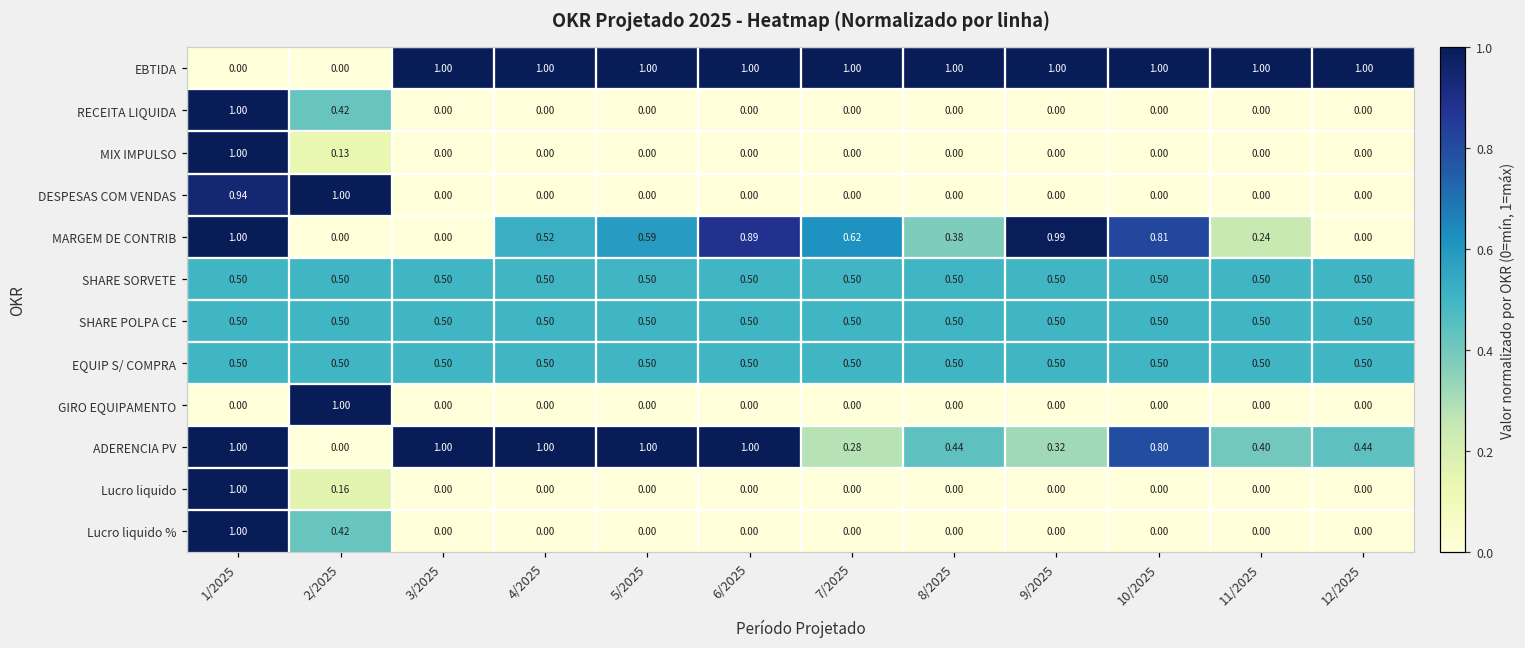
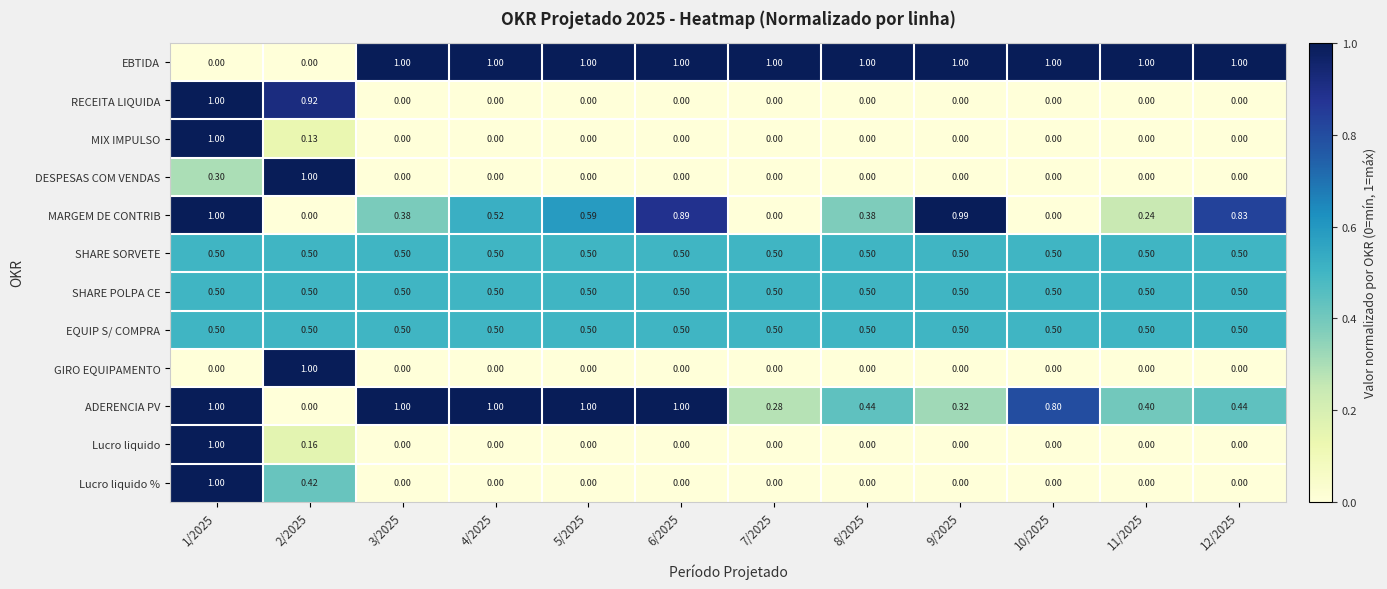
  {
    "EBTIDA": {
      "1/2025": 0.00,
      "2/2025": 0.00,
      "3/2025": 1.00,
      "4/2025": 1.00,
      "5/2025": 1.00,
      "6/2025": 1.00,
      "7/2025": 1.00,
      "8/2025": 1.00,
      "9/2025": 1.00,
      "10/2025": 1.00,
      "11/2025": 1.00,
      "12/2025": 1.00
    },
    "RECEITA LIQUIDA": {
      "1/2025": 1.00,
-     "2/2025": 0.42,
+     "2/2025": 0.92,
      "3/2025": 0.00,
      "4/2025": 0.00,
      "5/2025": 0.00,
      "6/2025": 0.00,
      "7/2025": 0.00,
      "8/2025": 0.00,
      "9/2025": 0.00,
      "10/2025": 0.00,
      "11/2025": 0.00,
      "12/2025": 0.00
    },
    "MIX IMPULSO": {
      "1/2025": 1.00,
      "2/2025": 0.13,
      "3/2025": 0.00,
      "4/2025": 0.00,
      "5/2025": 0.00,
      "6/2025": 0.00,
      "7/2025": 0.00,
      "8/2025": 0.00,
      "9/2025": 0.00,
      "10/2025": 0.00,
      "11/2025": 0.00,
      "12/2025": 0.00
    },
    "DESPESAS COM VENDAS": {
-     "1/2025": 0.94,
+     "1/2025": 0.30,
      "2/2025": 1.00,
      "3/2025": 0.00,
      "4/2025": 0.00,
      "5/2025": 0.00,
      "6/2025": 0.00,
      "7/2025": 0.00,
      "8/2025": 0.00,
      "9/2025": 0.00,
      "10/2025": 0.00,
      "11/2025": 0.00,
      "12/2025": 0.00
    },
    "MARGEM DE CONTRIB": {
      "1/2025": 1.00,
      "2/2025": 0.00,
-     "3/2025": 0.00,
+     "3/2025": 0.38,
      "4/2025": 0.52,
      "5/2025": 0.59,
      "6/2025": 0.89,
-     "7/2025": 0.62,
+     "7/2025": 0.00,
      "8/2025": 0.38,
      "9/2025": 0.99,
-     "10/2025": 0.81,
+     "10/2025": 0.00,
      "11/2025": 0.24,
-     "12/2025": 0.00
+     "12/2025": 0.83
    },
    "SHARE SORVETE": {
      "1/2025": 0.50,
      "2/2025": 0.50,
      "3/2025": 0.50,
      "4/2025": 0.50,
      "5/2025": 0.50,
      "6/2025": 0.50,
      "7/2025": 0.50,
      "8/2025": 0.50,
      "9/2025": 0.50,
      "10/2025": 0.50,
      "11/2025": 0.50,
      "12/2025": 0.50
    },
    "SHARE POLPA CE": {
      "1/2025": 0.50,
      "2/2025": 0.50,
      "3/2025": 0.50,
      "4/2025": 0.50,
      "5/2025": 0.50,
      "6/2025": 0.50,
      "7/2025": 0.50,
      "8/2025": 0.50,
      "9/2025": 0.50,
      "10/2025": 0.50,
      "11/2025": 0.50,
      "12/2025": 0.50
    },
    "EQUIP S/ COMPRA": {
      "1/2025": 0.50,
      "2/2025": 0.50,
      "3/2025": 0.50,
      "4/2025": 0.50,
      "5/2025": 0.50,
      "6/2025": 0.50,
      "7/2025": 0.50,
      "8/2025": 0.50,
      "9/2025": 0.50,
      "10/2025": 0.50,
      "11/2025": 0.50,
      "12/2025": 0.50
    },
    "GIRO EQUIPAMENTO": {
      "1/2025": 0.00,
      "2/2025": 1.00,
      "3/2025": 0.00,
      "4/2025": 0.00,
      "5/2025": 0.00,
      "6/2025": 0.00,
      "7/2025": 0.00,
      "8/2025": 0.00,
      "9/2025": 0.00,
      "10/2025": 0.00,
      "11/2025": 0.00,
      "12/2025": 0.00
    },
    "ADERENCIA PV": {
      "1/2025": 1.00,
      "2/2025": 0.00,
      "3/2025": 1.00,
      "4/2025": 1.00,
      "5/2025": 1.00,
      "6/2025": 1.00,
      "7/2025": 0.28,
      "8/2025": 0.44,
      "9/2025": 0.32,
      "10/2025": 0.80,
      "11/2025": 0.40,
      "12/2025": 0.44
    },
    "Lucro liquido": {
      "1/2025": 1.00,
      "2/2025": 0.16,
      "3/2025": 0.00,
      "4/2025": 0.00,
      "5/2025": 0.00,
      "6/2025": 0.00,
      "7/2025": 0.00,
      "8/2025": 0.00,
      "9/2025": 0.00,
      "10/2025": 0.00,
      "11/2025": 0.00,
      "12/2025": 0.00
    },
    "Lucro liquido %": {
      "1/2025": 1.00,
      "2/2025": 0.42,
      "3/2025": 0.00,
      "4/2025": 0.00,
      "5/2025": 0.00,
      "6/2025": 0.00,
      "7/2025": 0.00,
      "8/2025": 0.00,
      "9/2025": 0.00,
      "10/2025": 0.00,
      "11/2025": 0.00,
      "12/2025": 0.00
    }
  }
